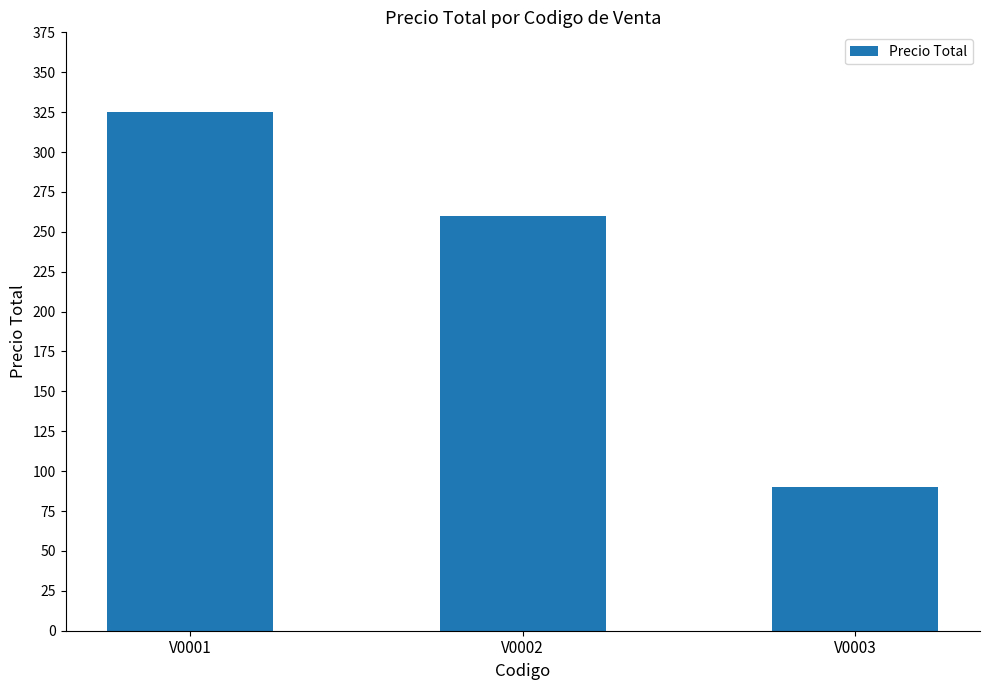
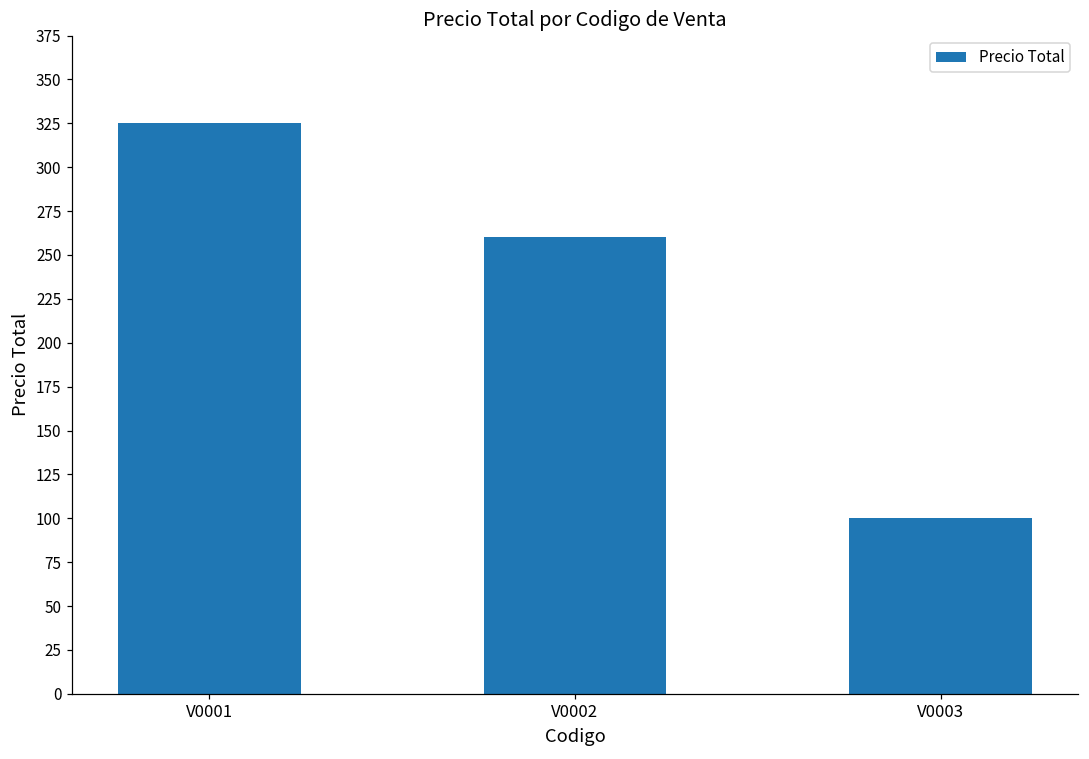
  {
    "V0001": 325,
    "V0002": 260,
-   "V0003": 90
+   "V0003": 100
  }
